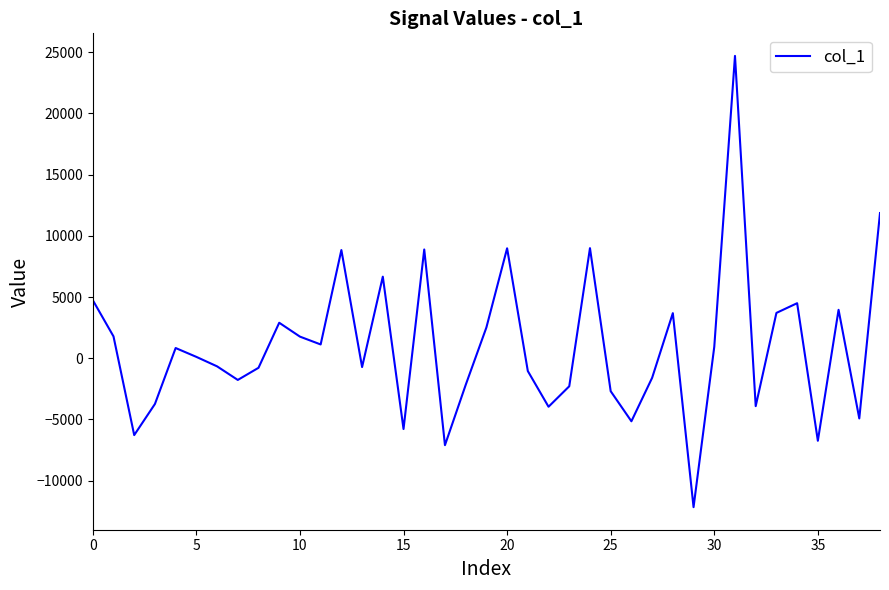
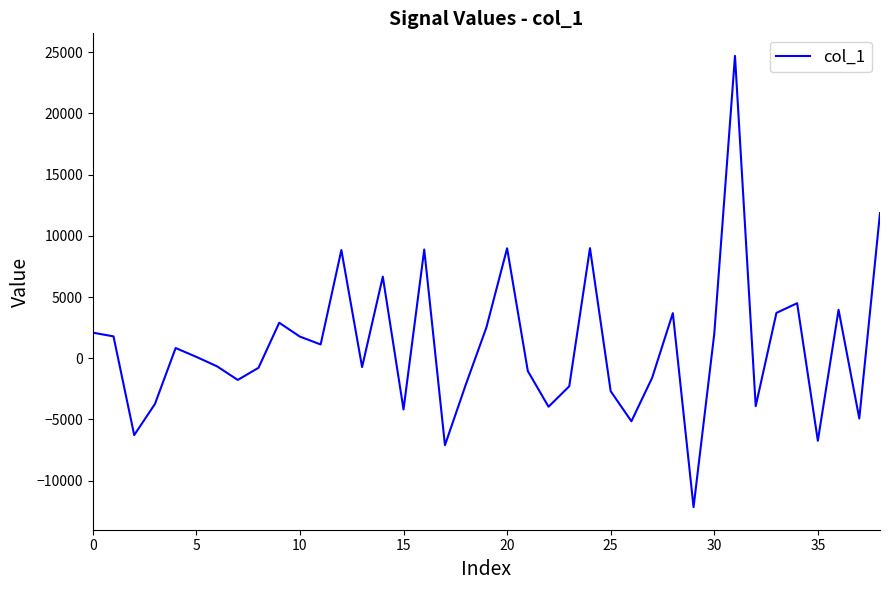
  {
-   "0": 4700,
+   "0": 2100,
    "5": 100,
    "10": 1800,
-   "15": -5800,
+   "15": -4200,
    "20": 9000,
    "25": -2700,
-   "30": 900,
+   "30": 2000,
    "35": -6700
  }
